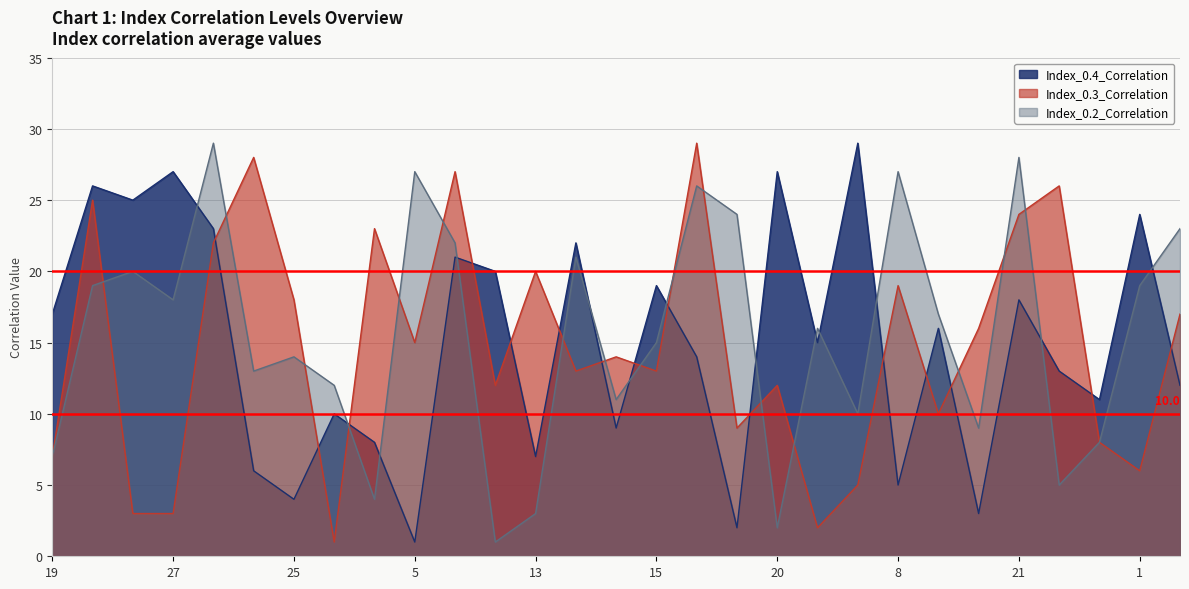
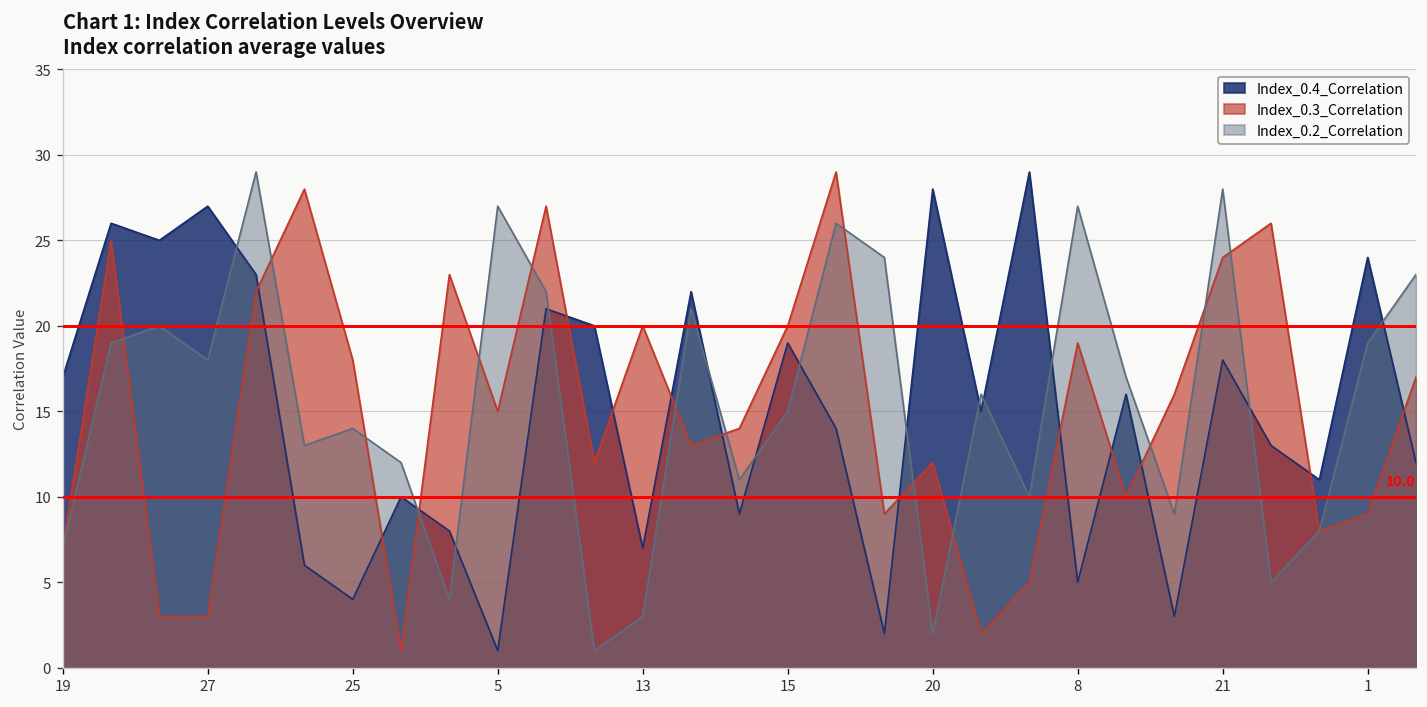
  {
    "Index_0.4_Correlation": {
      "19": 17,
      "27": 27,
      "25": 4,
      "5": 1,
      "13": 7,
      "15": 19,
-     "20": 27,
+     "20": 28,
      "8": 5,
      "21": 18,
      "1": 24
    },
    "Index_0.3_Correlation": {
      "27": 3,
      "25": 18,
      "5": 15,
      "13": 20,
-     "15": 13,
+     "15": 20,
      "20": 12,
      "8": 19,
      "21": 24,
-     "1": 6
+     "1": 9
    },
    "Index_0.2_Correlation": {
      "27": 18,
      "25": 14,
      "5": 27,
      "13": 3,
      "15": 15,
      "20": 2,
      "8": 27,
      "21": 28,
      "1": 19
    }
  }
